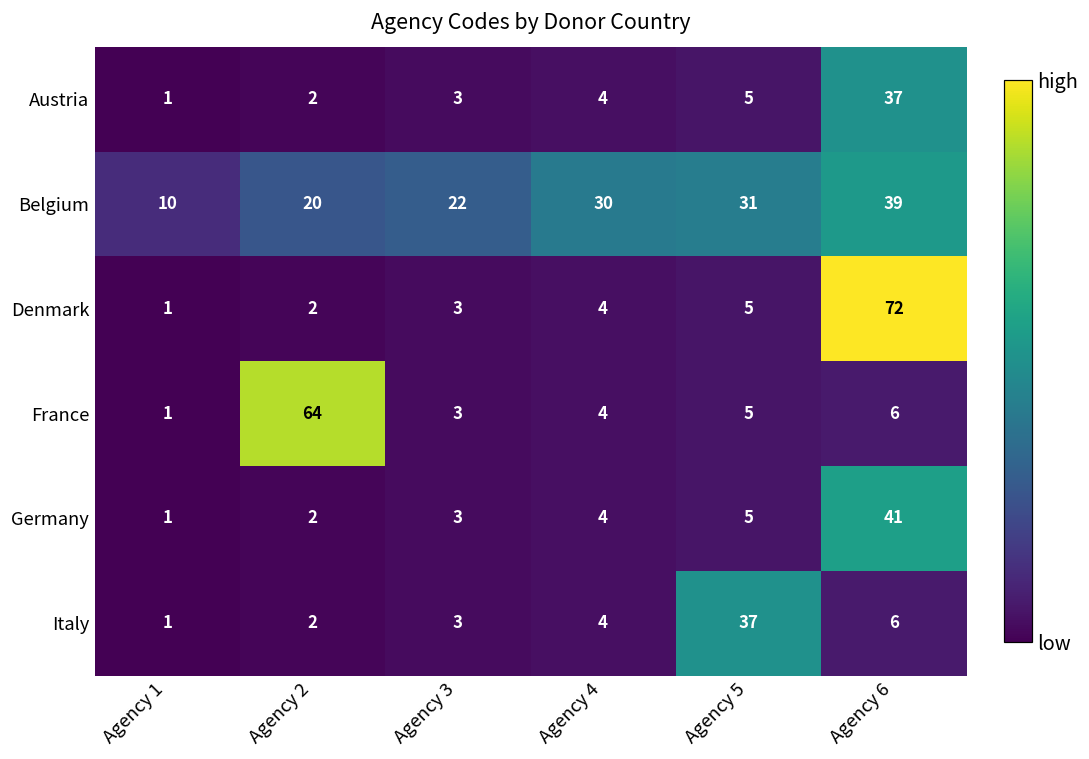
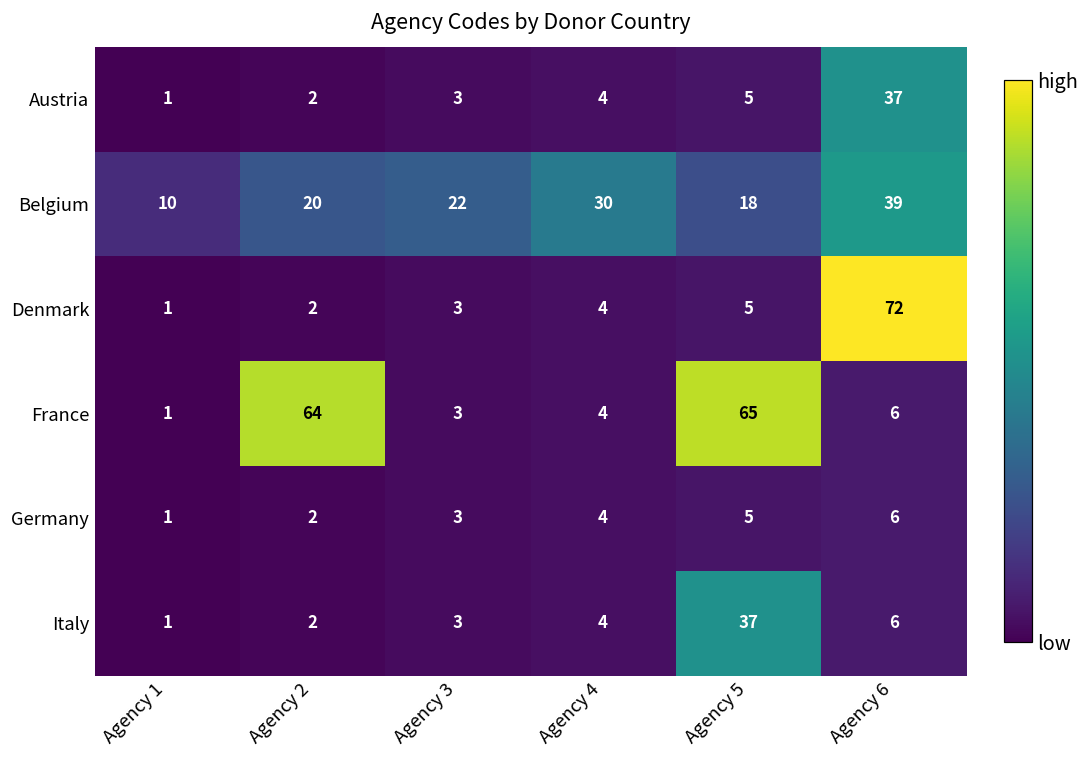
  {
    "Austria": {
      "Agency 1": 1,
      "Agency 2": 2,
      "Agency 3": 3,
      "Agency 4": 4,
      "Agency 5": 5,
      "Agency 6": 37
    },
    "Belgium": {
      "Agency 1": 10,
      "Agency 2": 20,
      "Agency 3": 22,
      "Agency 4": 30,
-     "Agency 5": 31,
+     "Agency 5": 18,
      "Agency 6": 39
    },
    "Denmark": {
      "Agency 1": 1,
      "Agency 2": 2,
      "Agency 3": 3,
      "Agency 4": 4,
      "Agency 5": 5,
      "Agency 6": 72
    },
    "France": {
      "Agency 1": 1,
      "Agency 2": 64,
      "Agency 3": 3,
      "Agency 4": 4,
-     "Agency 5": 5,
+     "Agency 5": 65,
      "Agency 6": 6
    },
    "Germany": {
      "Agency 1": 1,
      "Agency 2": 2,
      "Agency 3": 3,
      "Agency 4": 4,
      "Agency 5": 5,
-     "Agency 6": 41
+     "Agency 6": 6
    },
    "Italy": {
      "Agency 1": 1,
      "Agency 2": 2,
      "Agency 3": 3,
      "Agency 4": 4,
      "Agency 5": 37,
      "Agency 6": 6
    }
  }
